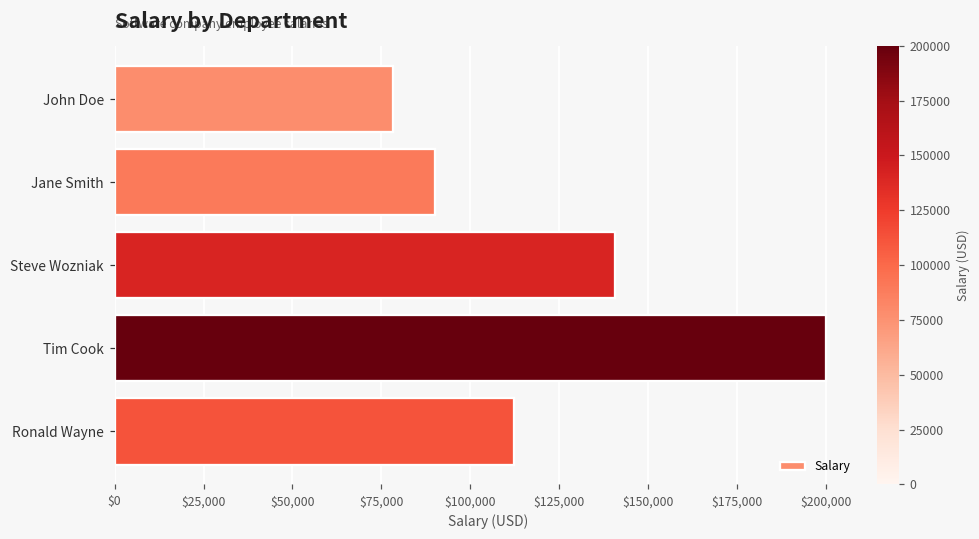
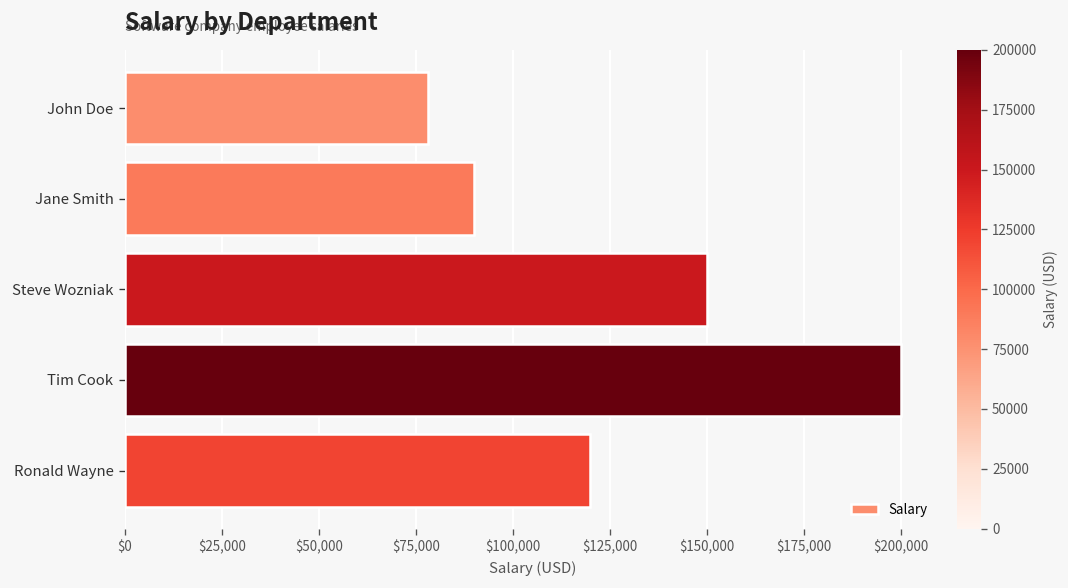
  {
    "John Doe": "$78,000",
    "Jane Smith": "$90,000",
-   "Steve Wozniak": "$141,000",
+   "Steve Wozniak": "$150,000",
    "Tim Cook": "$200,000",
-   "Ronald Wayne": "$112,000"
+   "Ronald Wayne": "$120,000"
  }
